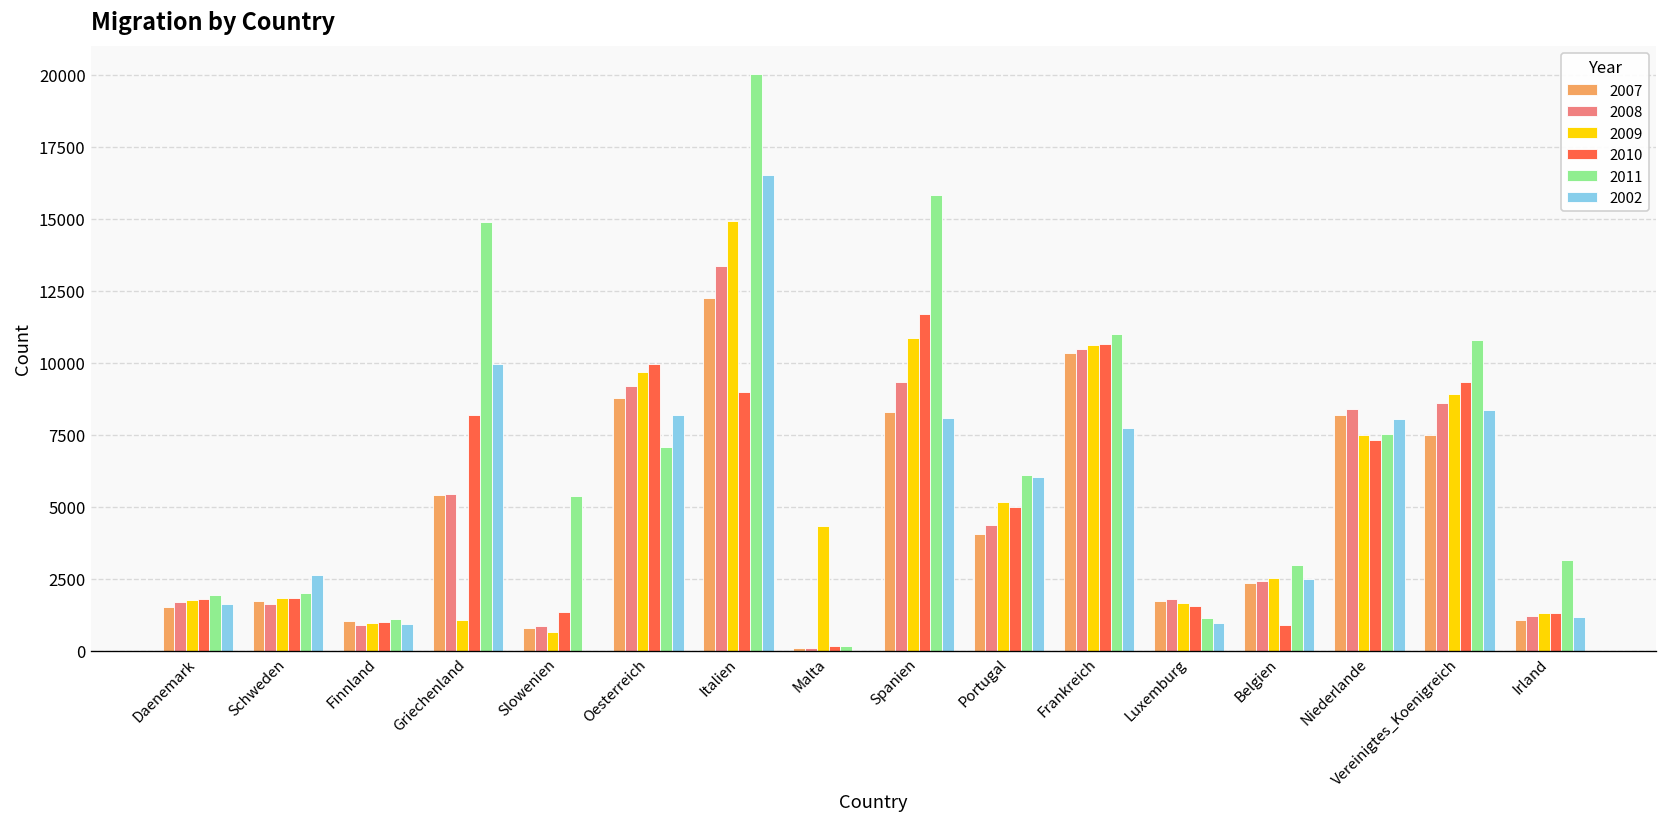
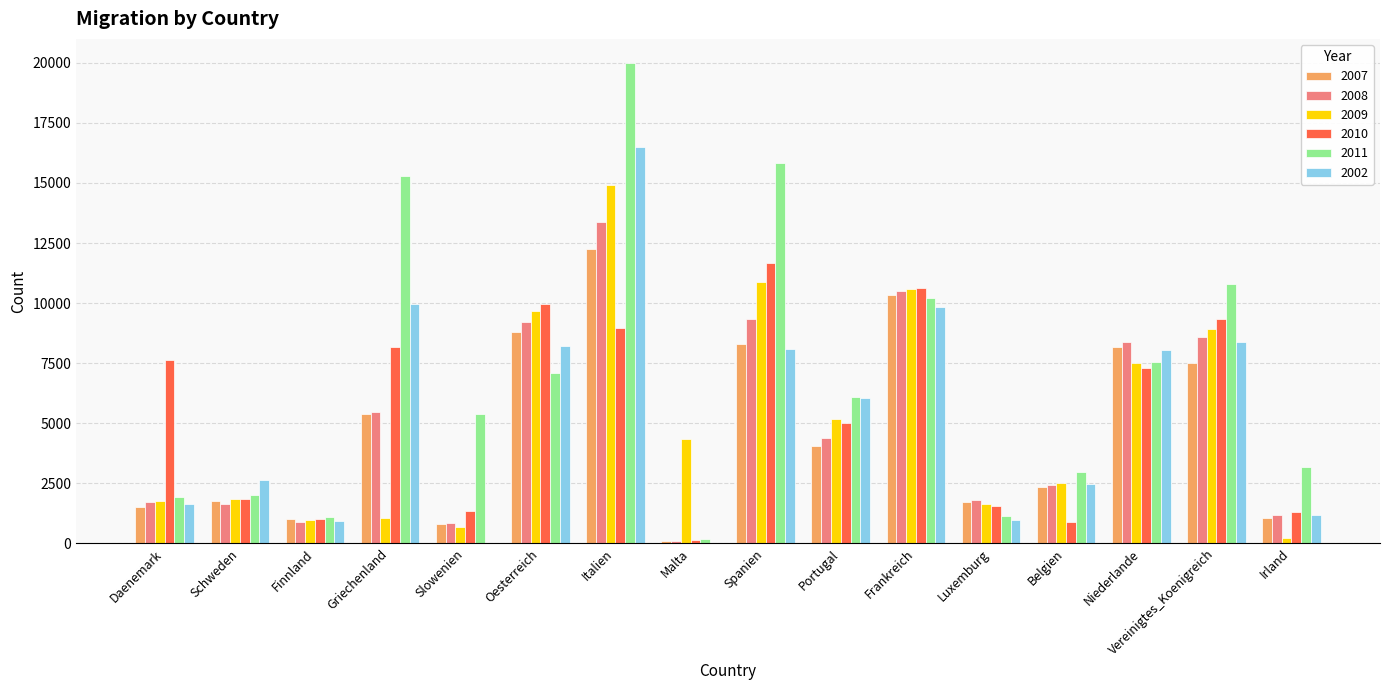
  {
    "2009": {
      "Daenemark": 1800,
      "Schweden": 1800,
      "Finnland": 1000,
      "Griechenland": 1100,
      "Slowenien": 700,
      "Oesterreich": 9700,
      "Italien": 14900,
      "Malta": 4300,
      "Spanien": 10900,
      "Portugal": 5200,
      "Frankreich": 10600,
      "Luxemburg": 1600,
      "Belgien": 2500,
      "Niederlande": 7500,
      "Vereinigtes_Koenigreich": 8900,
-     "Irland": 1300
+     "Irland": 200
    },
    "2010": {
-     "Daenemark": 1800,
+     "Daenemark": 7600,
      "Schweden": 1800,
      "Finnland": 1000,
      "Griechenland": 8200,
      "Slowenien": 1400,
      "Oesterreich": 10000,
      "Italien": 9000,
      "Malta": 200,
      "Spanien": 11700,
      "Portugal": 5000,
      "Frankreich": 10600,
      "Luxemburg": 1500,
      "Belgien": 900,
      "Niederlande": 7300,
      "Vereinigtes_Koenigreich": 9300,
      "Irland": 1300
    },
    "2011": {
      "Daenemark": 1900,
      "Schweden": 2000,
      "Finnland": 1100,
-     "Griechenland": 14900,
+     "Griechenland": 15300,
      "Slowenien": 5400,
      "Oesterreich": 7100,
      "Italien": 20000,
      "Malta": 200,
      "Spanien": 15800,
      "Portugal": 6100,
-     "Frankreich": 11000,
+     "Frankreich": 10200,
      "Luxemburg": 1100,
      "Belgien": 3000,
      "Niederlande": 7500,
      "Vereinigtes_Koenigreich": 10800,
      "Irland": 3200
    },
    "2002": {
      "Daenemark": 1600,
      "Schweden": 2600,
      "Finnland": 900,
      "Griechenland": 10000,
      "Slowenien": 0,
      "Oesterreich": 8200,
      "Italien": 16500,
      "Malta": 0,
      "Spanien": 8100,
      "Portugal": 6000,
-     "Frankreich": 7700,
+     "Frankreich": 9800,
      "Luxemburg": 1000,
      "Belgien": 2500,
      "Niederlande": 8100,
      "Vereinigtes_Koenigreich": 8400,
      "Irland": 1200
    }
  }
